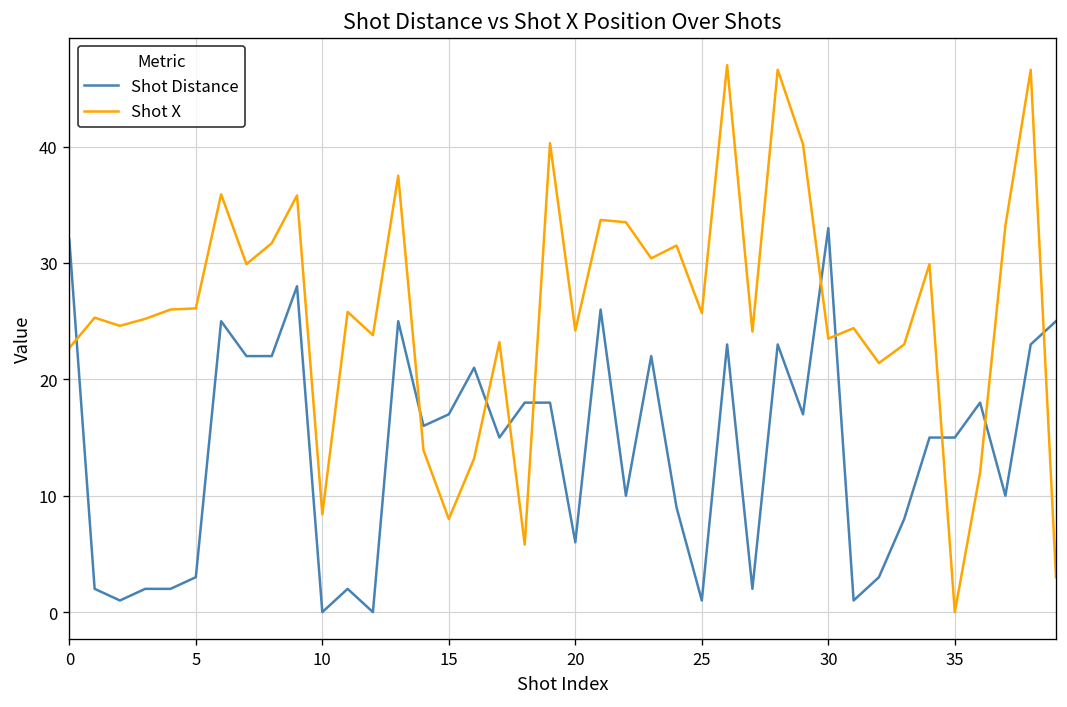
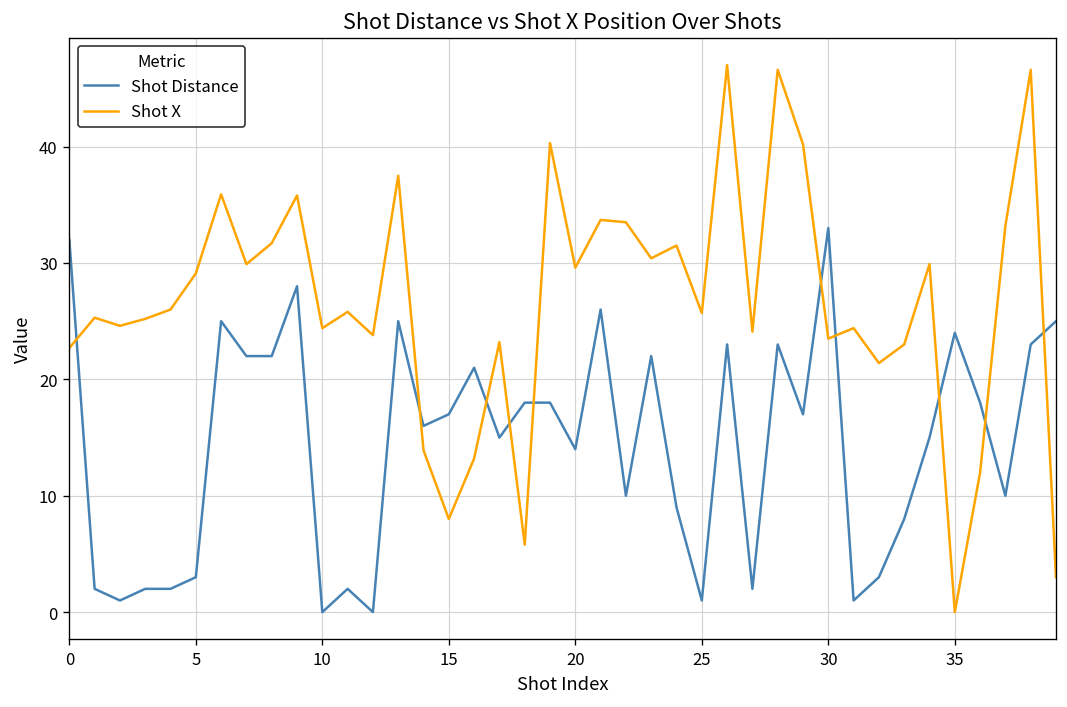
  {
    "Shot Distance": {
      "0": 32,
      "5": 3,
      "10": 0,
      "15": 17,
-     "20": 6,
+     "20": 14,
      "25": 1,
      "30": 33,
-     "35": 15
+     "35": 24
    },
    "Shot X": {
      "0": 23,
-     "5": 26,
-     "10": 8,
+     "5": 29,
+     "10": 24,
      "15": 8,
-     "20": 24,
+     "20": 30,
      "25": 26,
      "30": 24,
      "35": 0
    }
  }
